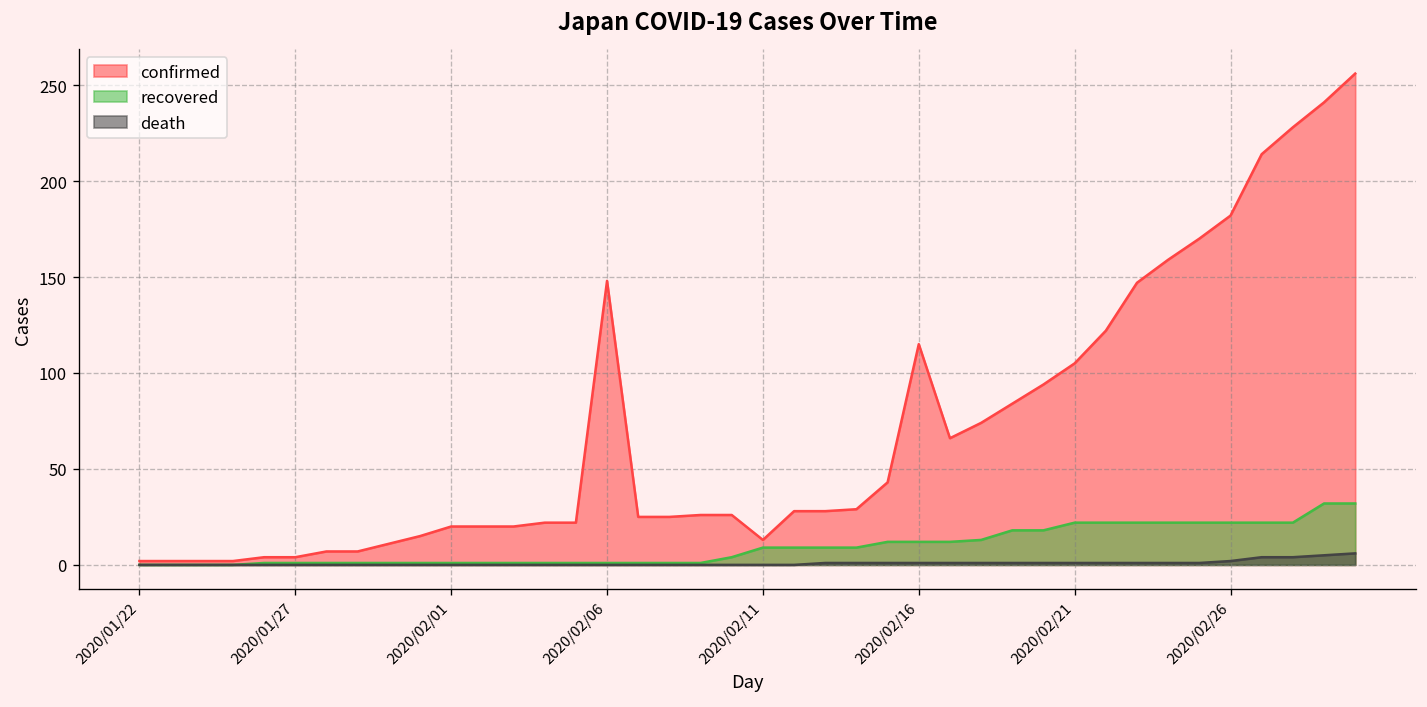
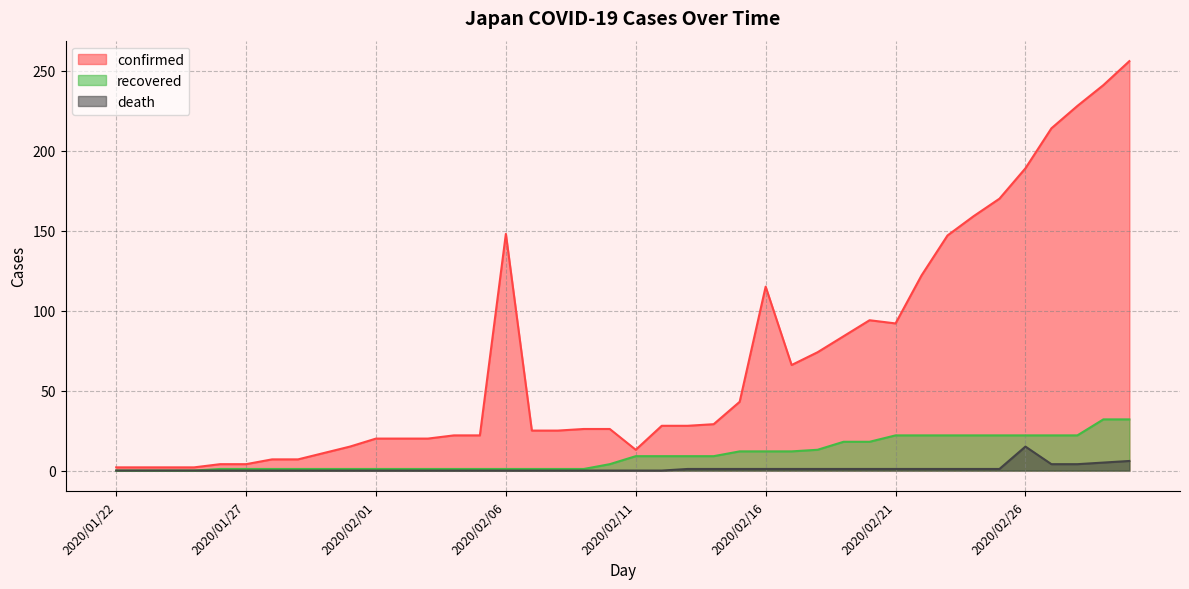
  {
    "confirmed": {
      "2020/01/22": 2,
      "2020/01/27": 4,
      "2020/02/01": 20,
      "2020/02/06": 148,
      "2020/02/11": 13,
      "2020/02/16": 115,
-     "2020/02/21": 105,
-     "2020/02/26": 182
+     "2020/02/21": 92,
+     "2020/02/26": 189
    },
    "recovered": {
      "2020/02/11": 9,
      "2020/02/16": 12,
      "2020/02/21": 22,
      "2020/02/26": 22
    },
    "death": {
      "2020/02/11": 0,
      "2020/02/16": 1,
      "2020/02/21": 1,
-     "2020/02/26": 2
+     "2020/02/26": 15
    }
  }
